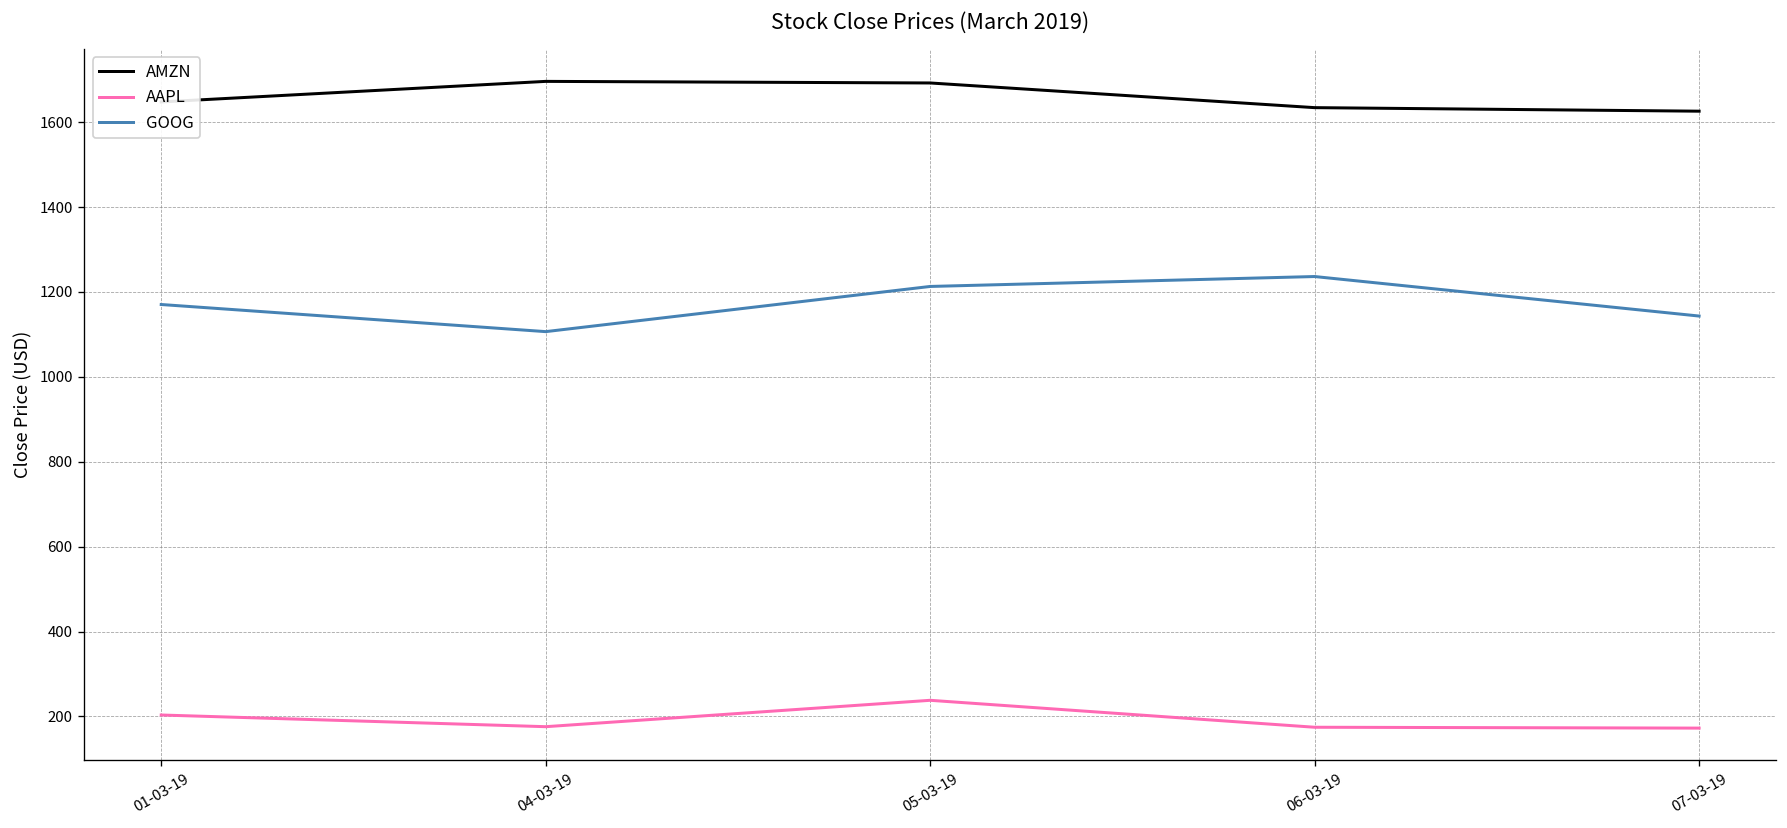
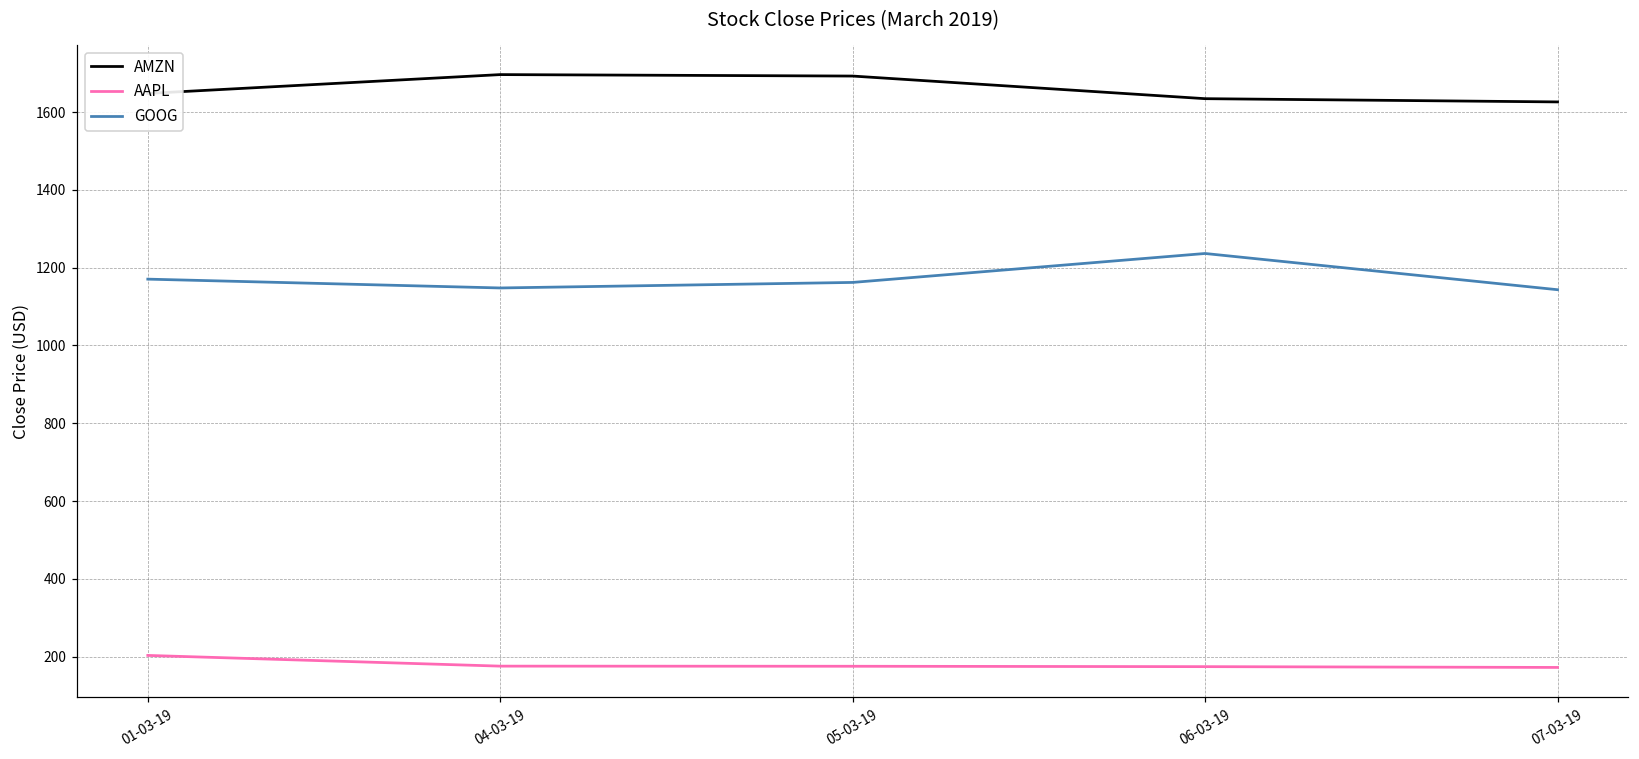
  {
    "AMZN": {
      "04-03-19": 1700,
      "05-03-19": 1690,
      "06-03-19": 1630,
      "07-03-19": 1630
    },
    "AAPL": {
      "01-03-19": 200,
      "04-03-19": 180,
-     "05-03-19": 240,
+     "05-03-19": 180,
      "06-03-19": 170,
      "07-03-19": 170
    },
    "GOOG": {
      "01-03-19": 1170,
-     "04-03-19": 1110,
-     "05-03-19": 1210,
+     "04-03-19": 1150,
+     "05-03-19": 1160,
      "06-03-19": 1240,
      "07-03-19": 1140
    }
  }
